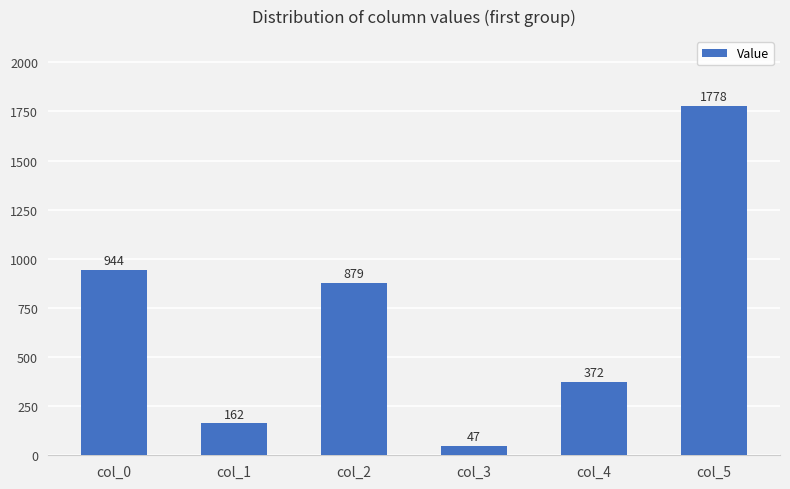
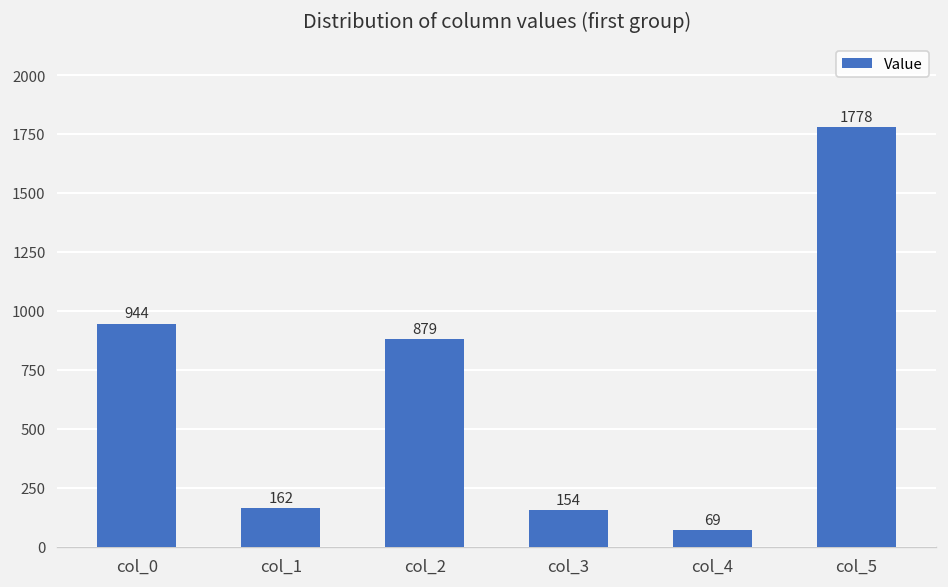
  {
    "col_0": 944,
    "col_1": 162,
    "col_2": 879,
-   "col_3": 47,
-   "col_4": 372,
+   "col_3": 154,
+   "col_4": 69,
    "col_5": 1778
  }
